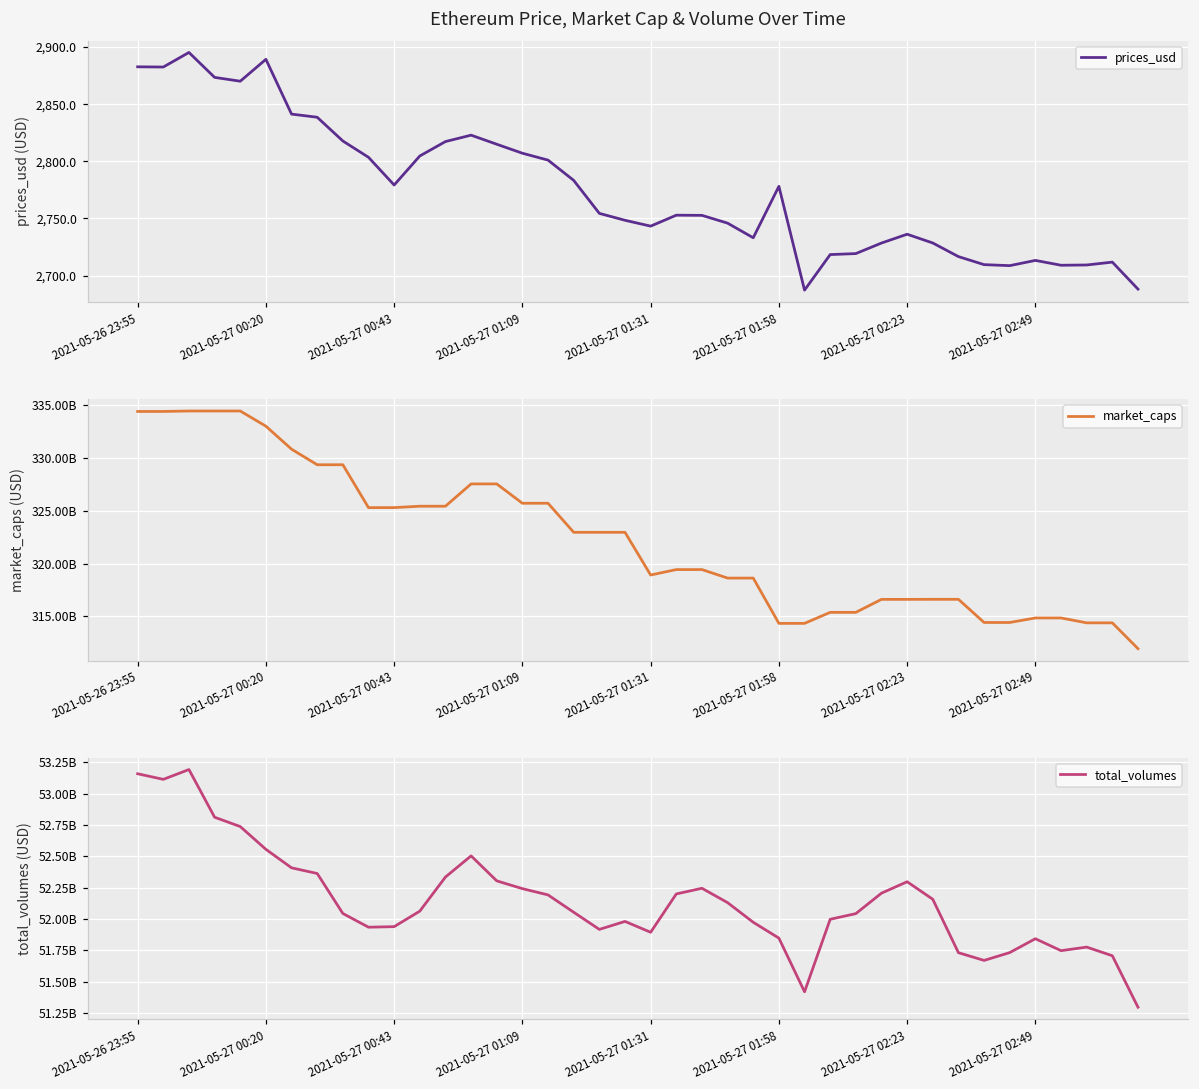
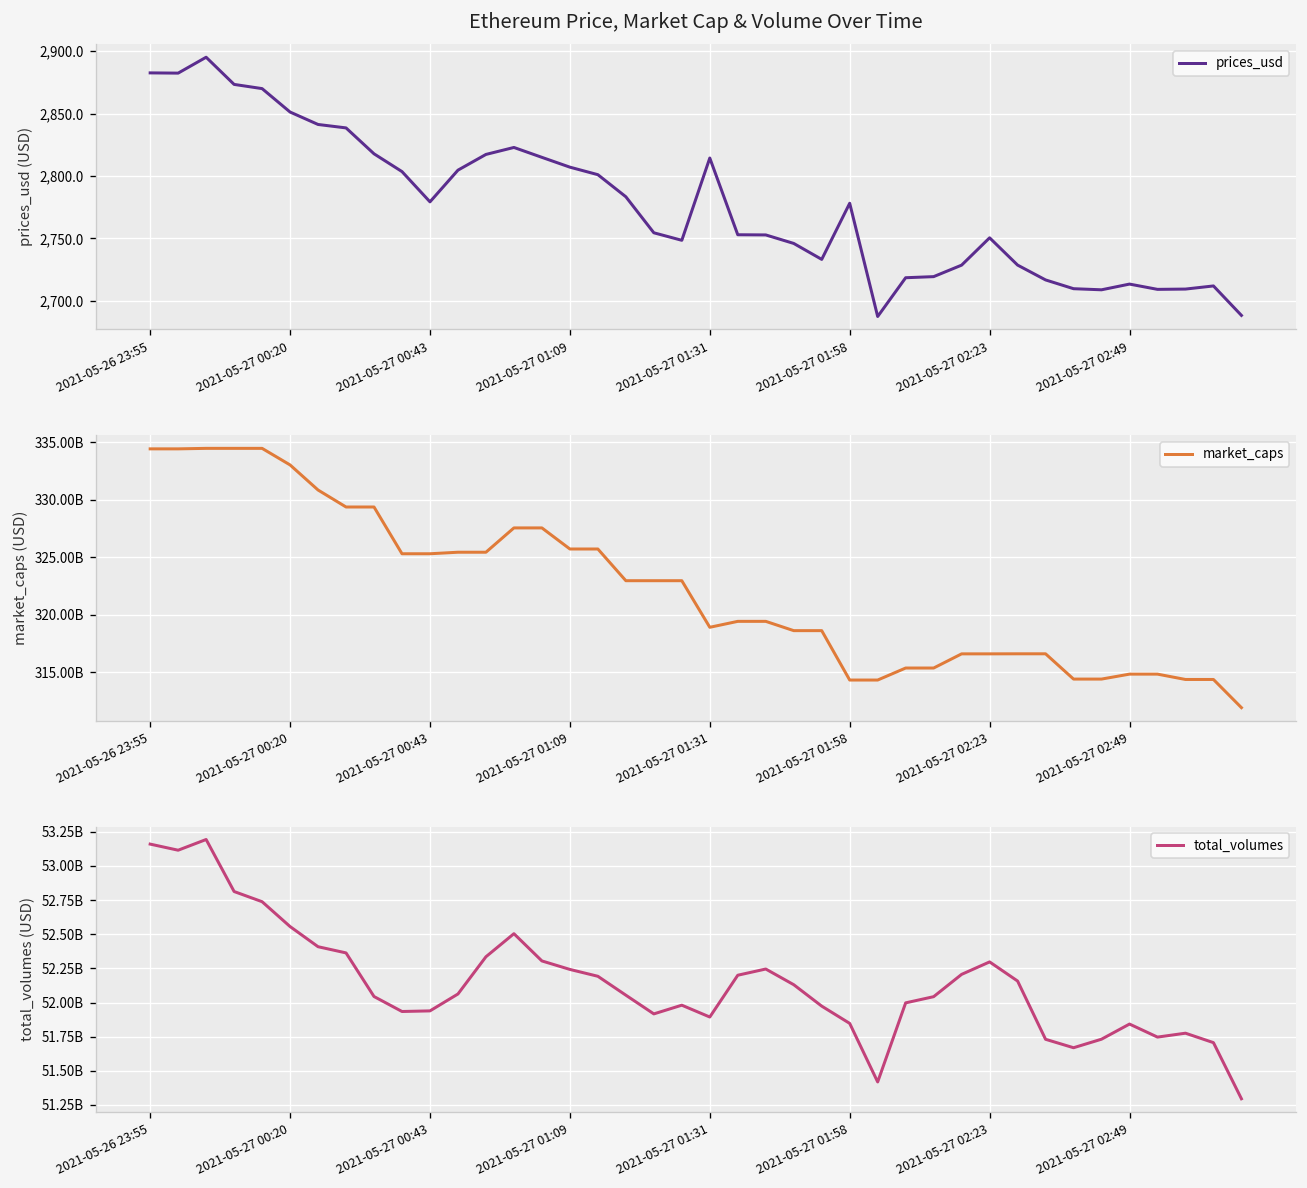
  {
    "Ethereum Price, Market Cap & Volume Over Time": {
      "2021-05-26 23:55": "2,883",
-     "2021-05-27 00:20": "2,889",
+     "2021-05-27 00:20": "2,851",
      "2021-05-27 00:43": "2,779",
      "2021-05-27 01:09": "2,807",
-     "2021-05-27 01:31": "2,743",
+     "2021-05-27 01:31": "2,814",
      "2021-05-27 01:58": "2,778",
-     "2021-05-27 02:23": "2,736",
+     "2021-05-27 02:23": "2,750",
      "2021-05-27 02:49": "2,713"
    }
  }
